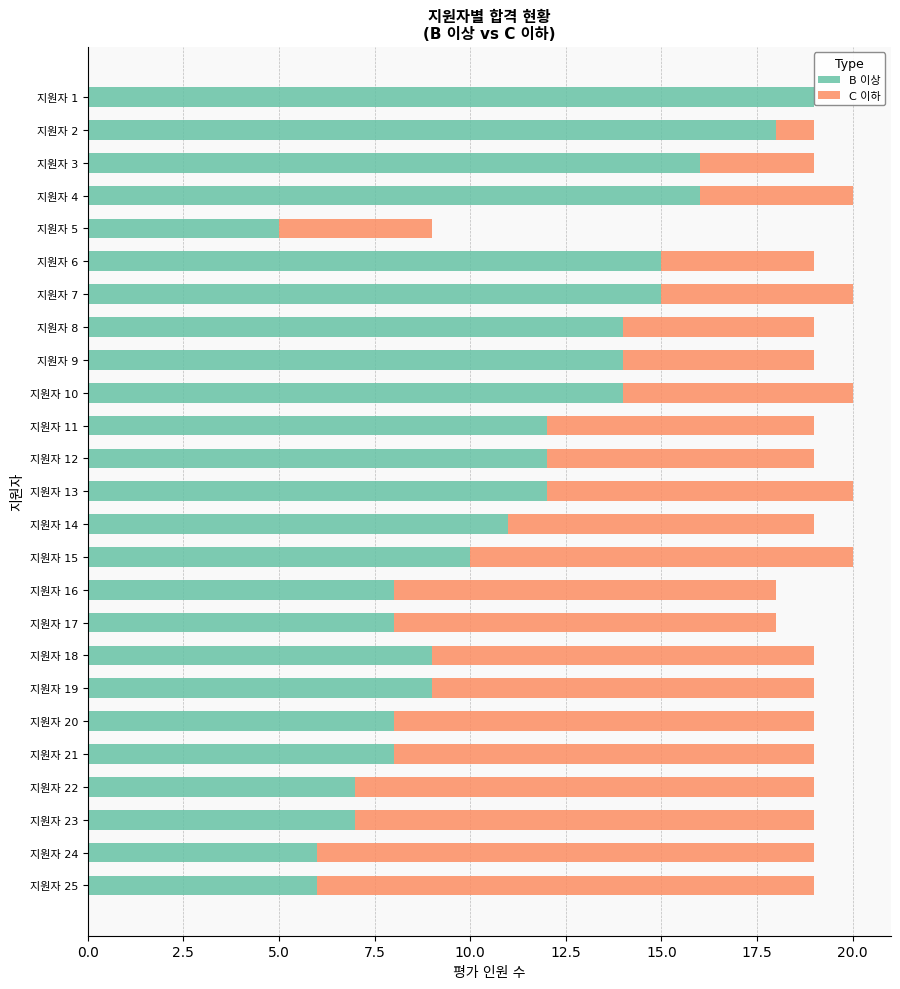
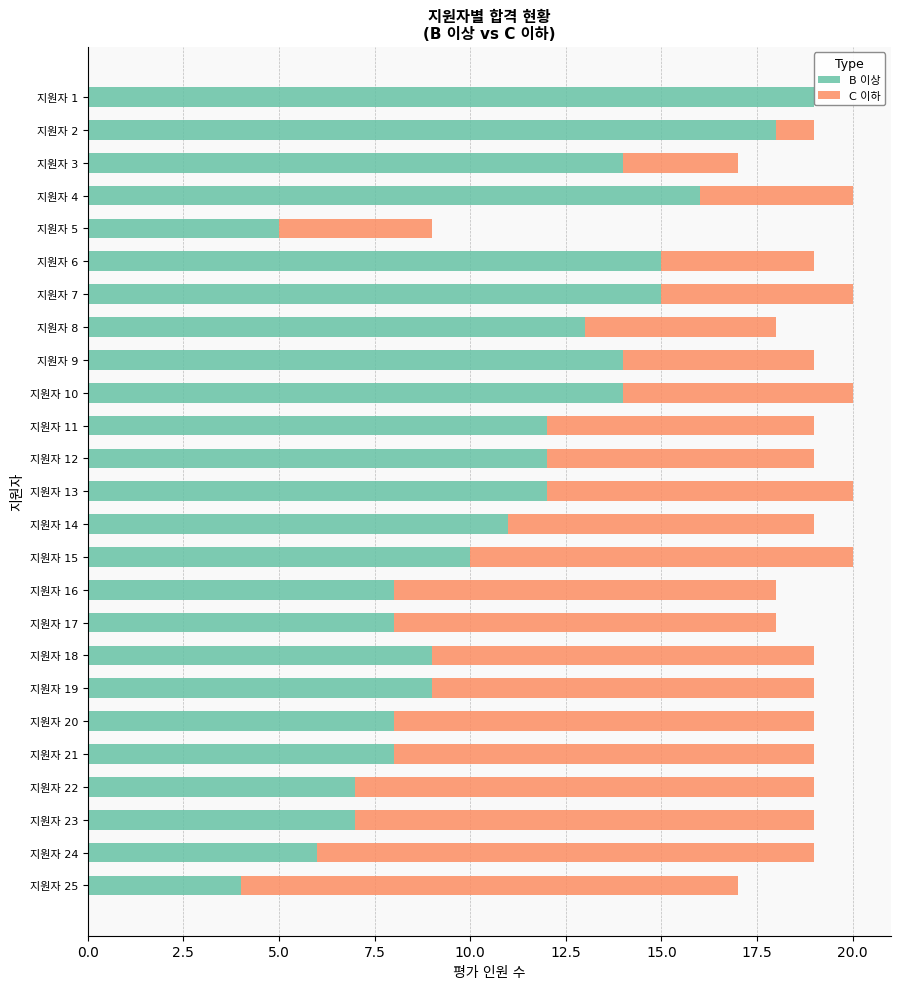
  {
    "B 이상": {
      "지원자 2": 18,
-     "지원자 3": 16,
+     "지원자 3": 14,
      "지원자 4": 16,
      "지원자 5": 5,
      "지원자 6": 15,
      "지원자 7": 15,
-     "지원자 8": 14,
+     "지원자 8": 13,
      "지원자 9": 14,
      "지원자 10": 14,
      "지원자 11": 12,
      "지원자 12": 12,
      "지원자 13": 12,
      "지원자 14": 11,
      "지원자 15": 10,
      "지원자 16": 8,
      "지원자 17": 8,
      "지원자 18": 9,
      "지원자 19": 9,
      "지원자 20": 8,
      "지원자 21": 8,
      "지원자 22": 7,
      "지원자 23": 7,
      "지원자 24": 6,
-     "지원자 25": 6
+     "지원자 25": 4
    },
    "C 이하": {
      "지원자 2": 1,
      "지원자 3": 3,
      "지원자 4": 4,
      "지원자 5": 4,
      "지원자 6": 4,
      "지원자 7": 5,
      "지원자 8": 5,
      "지원자 9": 5,
      "지원자 10": 6,
      "지원자 11": 7,
      "지원자 12": 7,
      "지원자 13": 8,
      "지원자 14": 8,
      "지원자 15": 10,
      "지원자 16": 10,
      "지원자 17": 10,
      "지원자 18": 10,
      "지원자 19": 10,
      "지원자 20": 11,
      "지원자 21": 11,
      "지원자 22": 12,
      "지원자 23": 12,
      "지원자 24": 13,
      "지원자 25": 13
    }
  }
